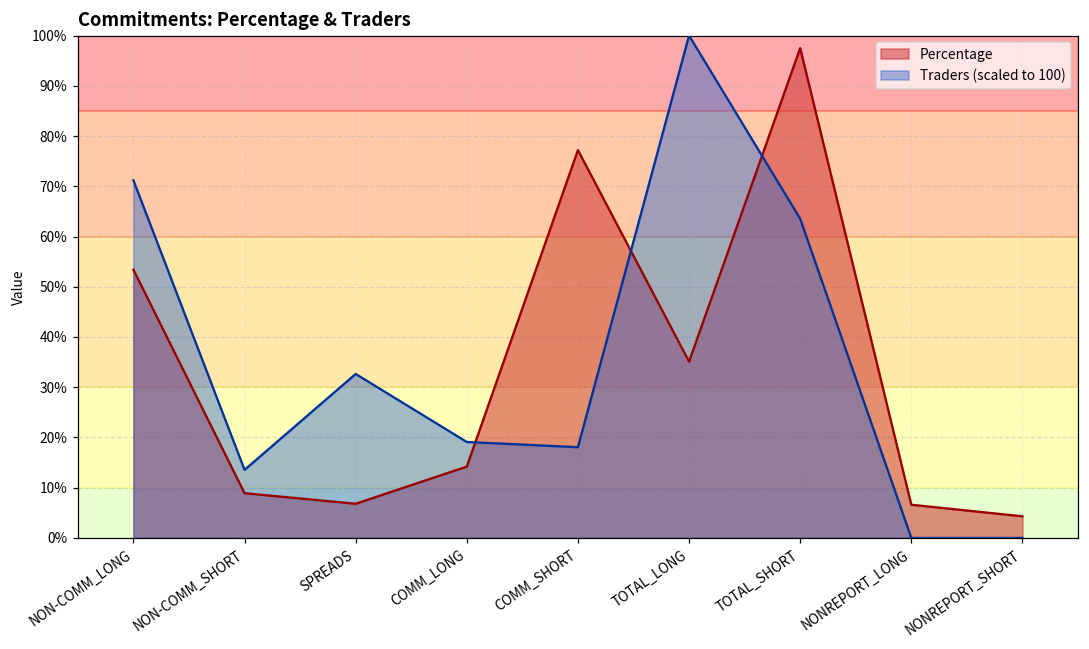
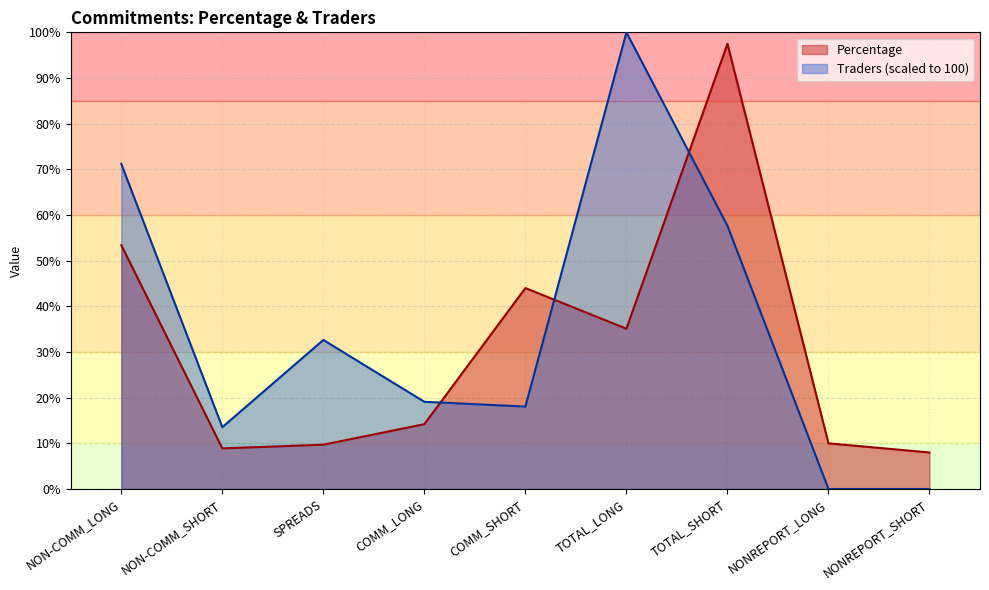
  {
    "Percentage": {
      "NON-COMM_LONG": "53%",
      "NON-COMM_SHORT": "9%",
-     "SPREADS": "7%",
+     "SPREADS": "10%",
      "COMM_LONG": "14%",
-     "COMM_SHORT": "77%",
+     "COMM_SHORT": "44%",
      "TOTAL_LONG": "35%",
      "TOTAL_SHORT": "98%",
-     "NONREPORT_LONG": "7%",
-     "NONREPORT_SHORT": "4%"
+     "NONREPORT_LONG": "10%",
+     "NONREPORT_SHORT": "8%"
    },
    "Traders (scaled to 100)": {
      "NON-COMM_LONG": "71%",
      "NON-COMM_SHORT": "14%",
      "SPREADS": "33%",
      "COMM_LONG": "19%",
      "COMM_SHORT": "18%",
      "TOTAL_LONG": "100%",
-     "TOTAL_SHORT": "64%",
+     "TOTAL_SHORT": "58%",
      "NONREPORT_LONG": "0%",
      "NONREPORT_SHORT": "0%"
    }
  }
